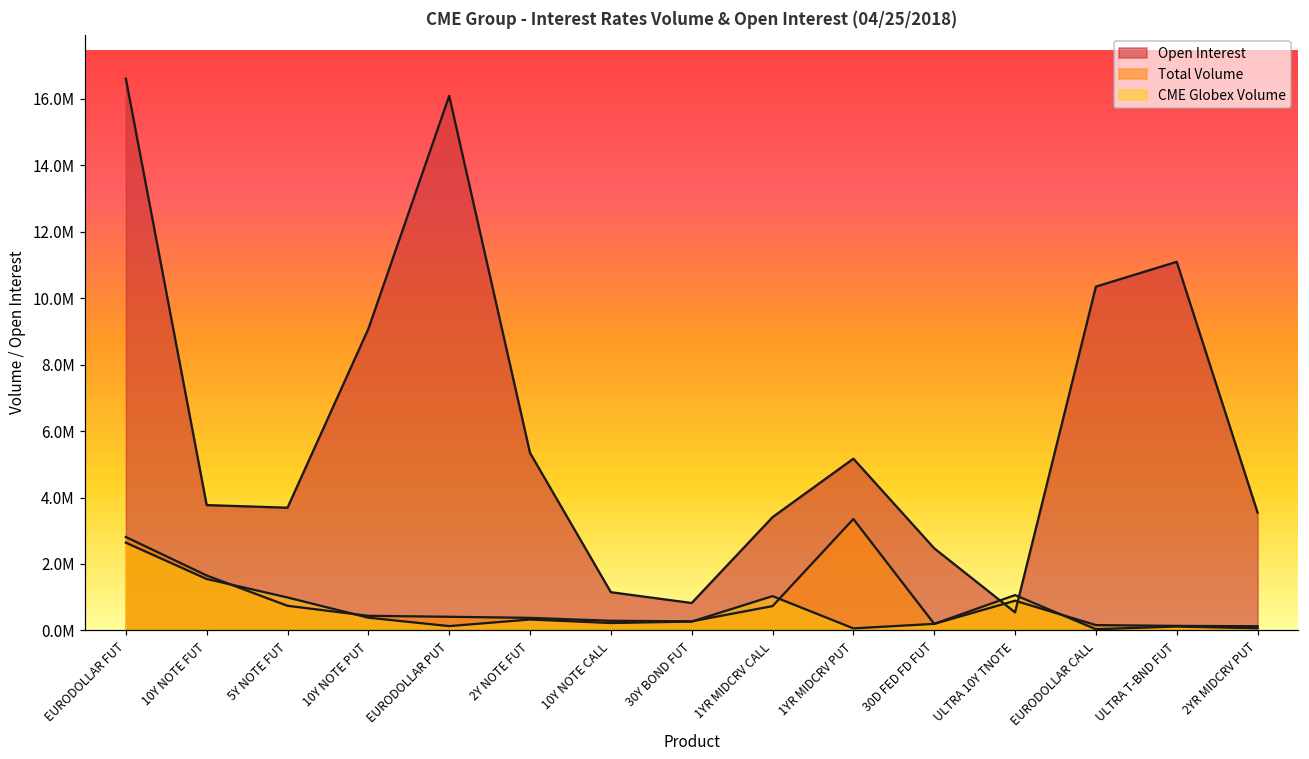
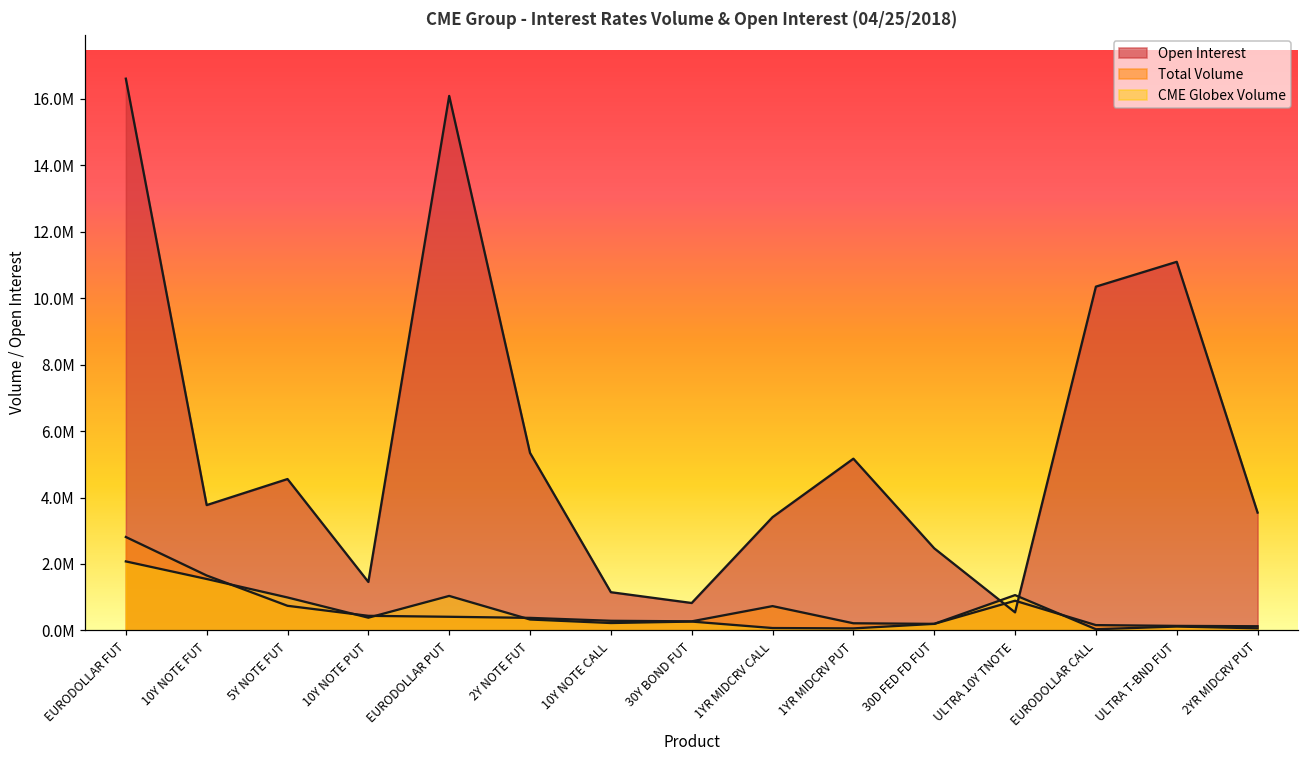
  {
    "Open Interest": {
      "EURODOLLAR FUT": 16600000,
      "10Y NOTE FUT": 3800000,
-     "5Y NOTE FUT": 3700000,
-     "10Y NOTE PUT": 9100000,
+     "5Y NOTE FUT": 4600000,
+     "10Y NOTE PUT": 1500000,
      "EURODOLLAR PUT": 16100000,
      "2Y NOTE FUT": 5300000,
      "10Y NOTE CALL": 1200000,
      "30Y BOND FUT": 800000,
      "1YR MIDCRV CALL": 3400000,
      "1YR MIDCRV PUT": 5200000,
      "30D FED FD FUT": 2500000,
      "ULTRA 10Y TNOTE": 500000,
      "EURODOLLAR CALL": 10300000,
      "ULTRA T-BND FUT": 11100000,
      "2YR MIDCRV PUT": 3500000
    },
    "Total Volume": {
      "EURODOLLAR FUT": 2800000,
      "10Y NOTE FUT": 1700000,
      "5Y NOTE FUT": 700000,
      "EURODOLLAR PUT": 400000,
      "1YR MIDCRV CALL": 700000,
-     "1YR MIDCRV PUT": 3400000,
+     "1YR MIDCRV PUT": 200000,
      "ULTRA 10Y TNOTE": 900000,
      "EURODOLLAR CALL": 200000
    },
    "CME Globex Volume": {
-     "EURODOLLAR FUT": 2600000,
+     "EURODOLLAR FUT": 2100000,
      "10Y NOTE FUT": 1500000,
      "5Y NOTE FUT": 1000000,
-     "EURODOLLAR PUT": 100000,
-     "1YR MIDCRV CALL": 1000000,
+     "EURODOLLAR PUT": 1000000,
+     "1YR MIDCRV CALL": 100000,
      "1YR MIDCRV PUT": 100000,
      "ULTRA 10Y TNOTE": 1100000,
      "EURODOLLAR CALL": 0
    }
  }
